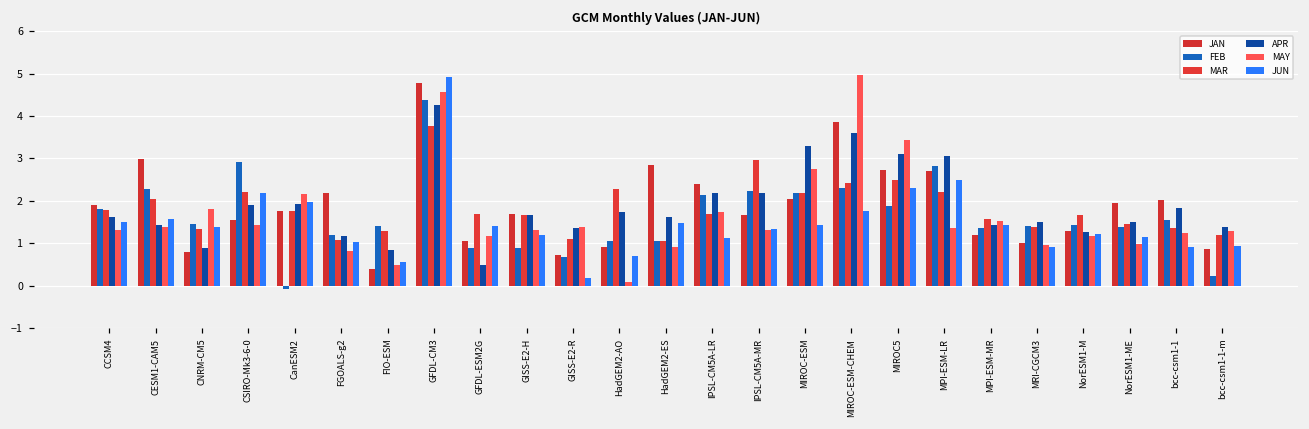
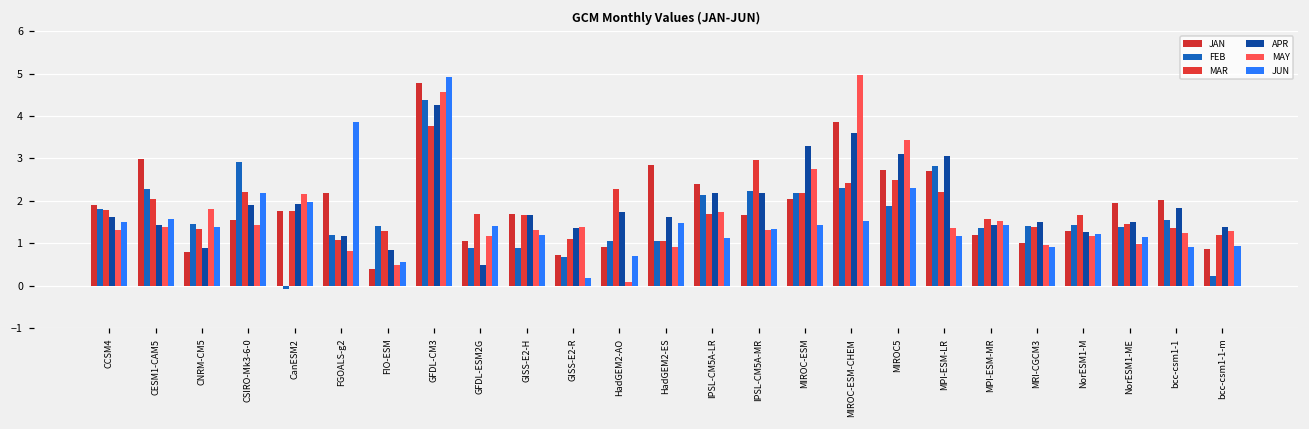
  {
    "JUN": {
      "CCSM4": 1.5,
      "CESM1-CAM5": 1.6,
      "CNRM-CM5": 1.4,
      "CSIRO-Mk3-6-0": 2.2,
      "CanESM2": 2.0,
-     "FGOALS-g2": 1.0,
+     "FGOALS-g2": 3.9,
      "FIO-ESM": 0.5,
      "GFDL-CM3": 4.9,
      "GFDL-ESM2G": 1.4,
      "GISS-E2-H": 1.2,
      "GISS-E2-R": 0.2,
      "HadGEM2-AO": 0.7,
      "HadGEM2-ES": 1.5,
      "IPSL-CM5A-LR": 1.1,
      "IPSL-CM5A-MR": 1.3,
      "MIROC-ESM": 1.4,
-     "MIROC-ESM-CHEM": 1.8,
+     "MIROC-ESM-CHEM": 1.5,
      "MIROC5": 2.3,
-     "MPI-ESM-LR": 2.5,
+     "MPI-ESM-LR": 1.2,
      "MPI-ESM-MR": 1.4,
      "MRI-CGCM3": 0.9,
      "NorESM1-M": 1.2,
      "NorESM1-ME": 1.2,
      "bcc-csm1-1": 0.9,
      "bcc-csm1-1-m": 0.9
    }
  }
